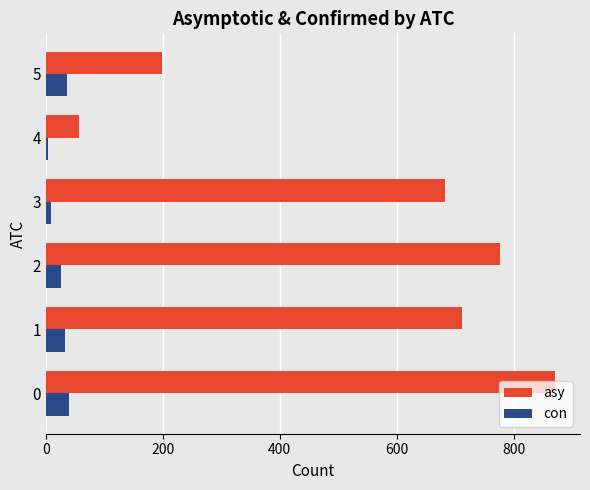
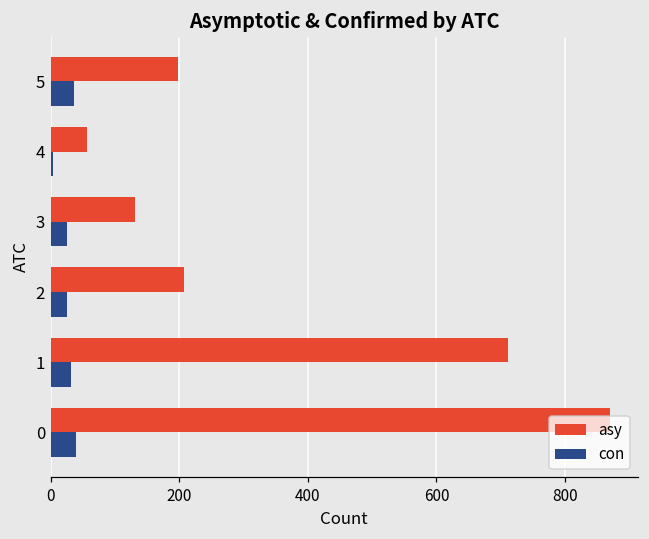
  {
    "asy": {
      "5": 200,
      "4": 60,
-     "3": 680,
-     "2": 780,
+     "3": 130,
+     "2": 210,
      "1": 710
    },
    "con": {
      "5": 40,
-     "3": 10,
+     "3": 30,
      "2": 30,
      "1": 30,
      "0": 40
    }
  }
